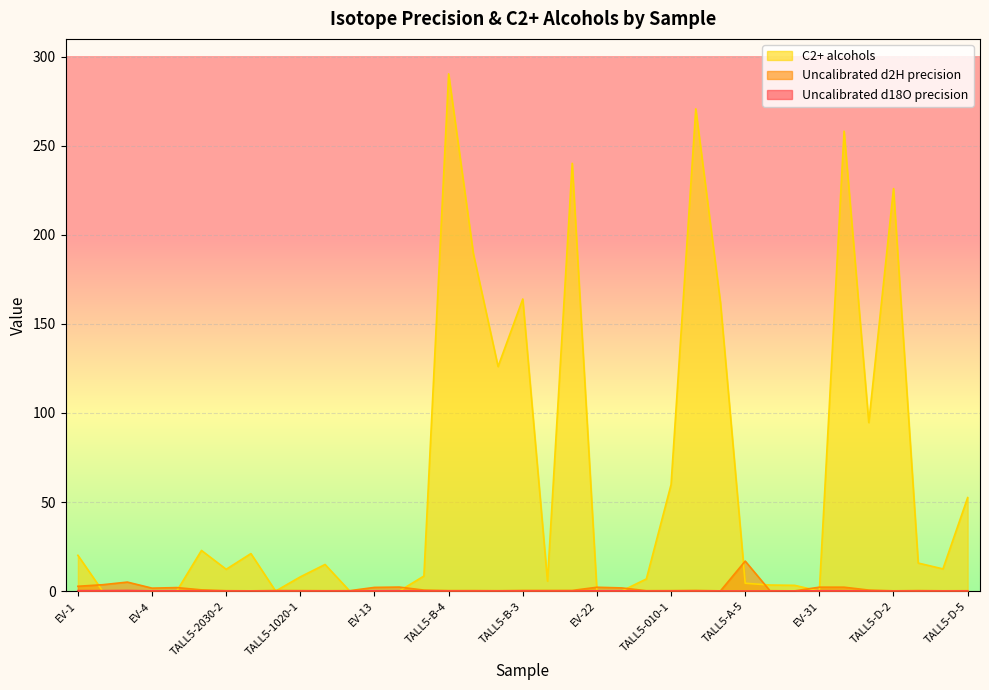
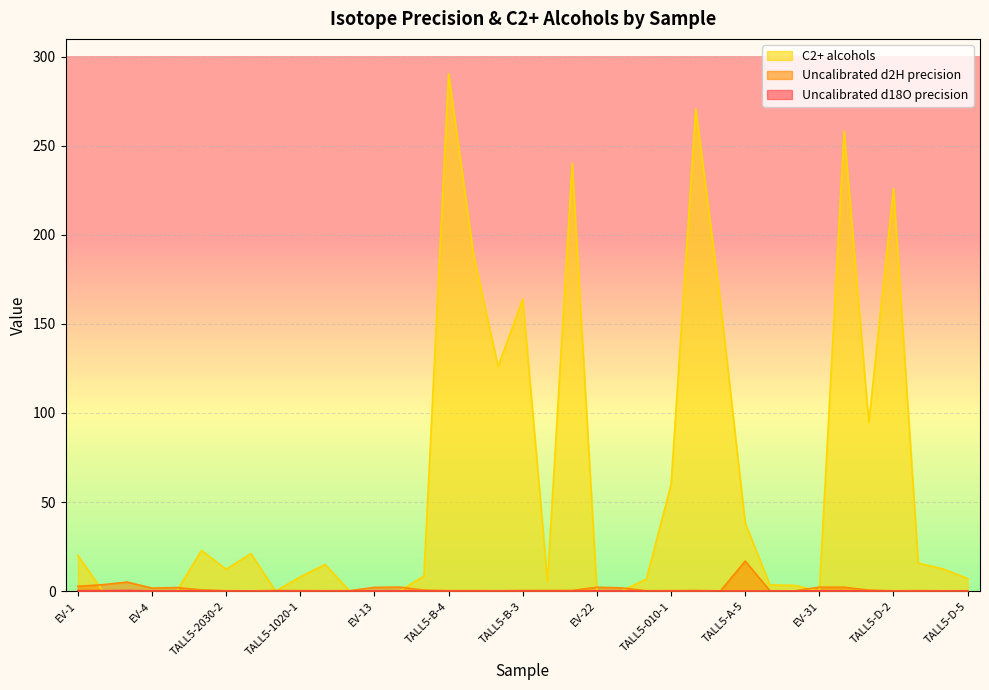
  {
    "C2+ alcohols": {
      "EV-1": 20,
      "TALL5-2030-2": 12,
      "TALL5-1020-1": 8,
      "TALL5-B-4": 290,
      "TALL5-B-3": 164,
      "TALL5-010-1": 60,
-     "TALL5-A-5": 4,
+     "TALL5-A-5": 38,
      "TALL5-D-2": 226,
-     "TALL5-D-5": 52
+     "TALL5-D-5": 7
    },
    "Uncalibrated d2H precision": {
      "EV-1": 3,
      "EV-4": 2,
      "EV-13": 2,
      "EV-22": 2,
      "TALL5-A-5": 17,
      "EV-31": 2
    },
    "Uncalibrated d18O precision": {
      "EV-1": 0,
      "TALL5-A-5": 0
    }
  }
